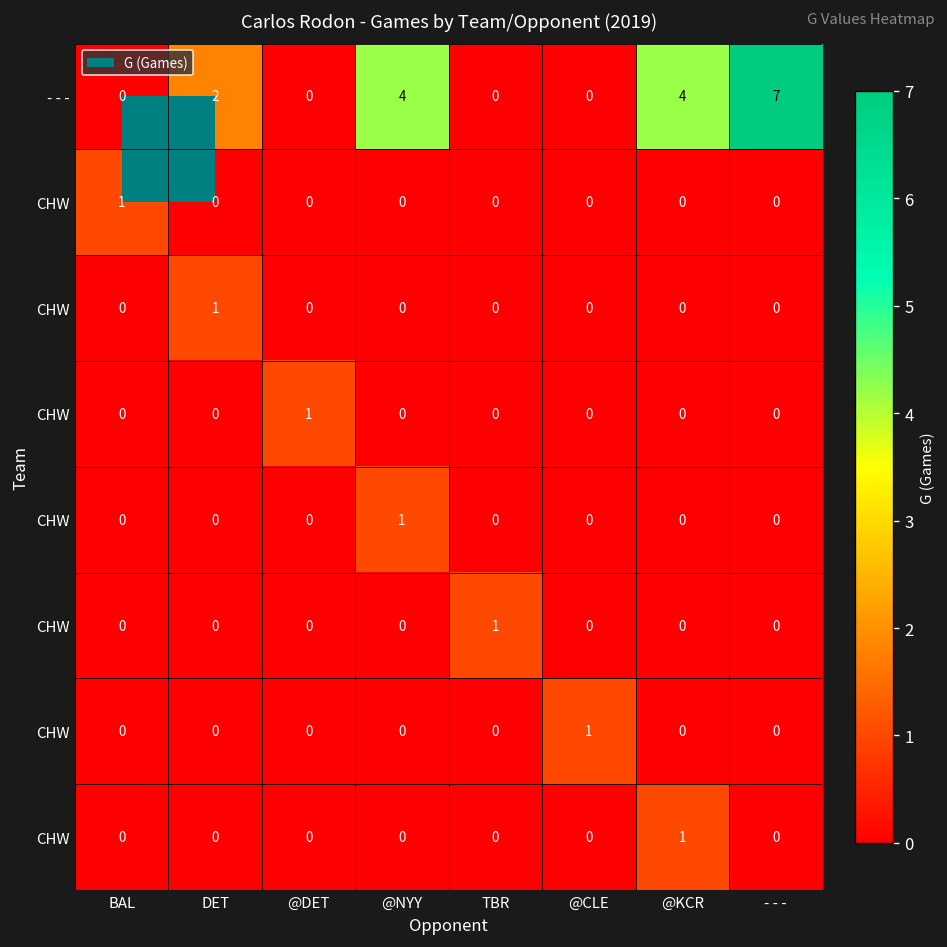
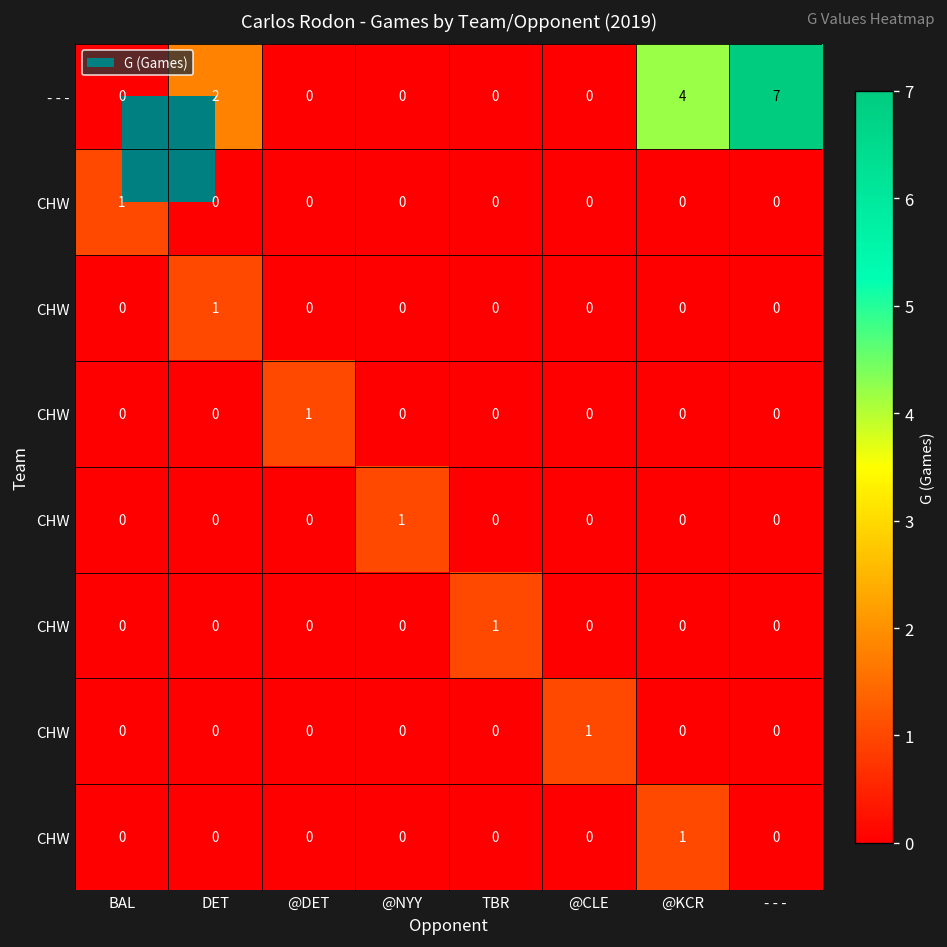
  {
    "- - -": {
      "@DET": 0,
-     "@NYY": 4,
+     "@NYY": 0,
      "TBR": 0,
      "@CLE": 0,
      "@KCR": 4,
      "- - -": 7
    }
  }
